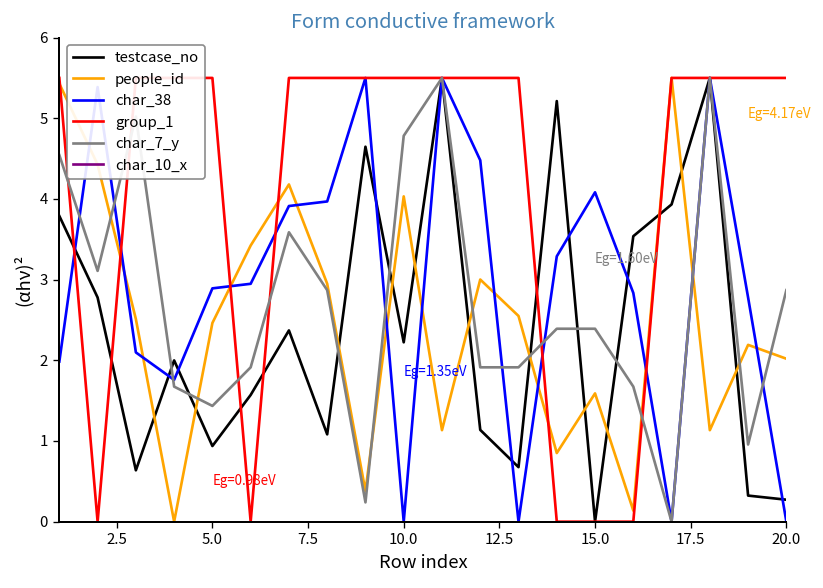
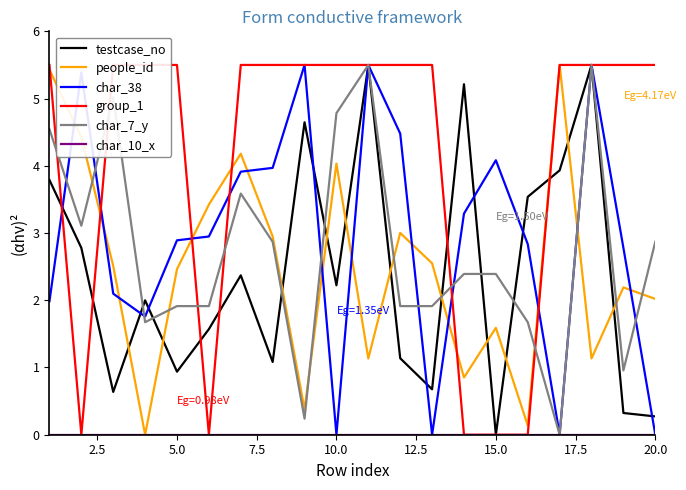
  {
    "testcase_no": {
      "10.0": 2.2,
      "20.0": 0.3
    },
    "people_id": {
      "5.0": 2.5,
      "10.0": 4.0,
      "15.0": 1.6,
      "20.0": 2.0
    },
    "char_38": {
      "5.0": 2.9,
      "15.0": 4.1
    },
    "group_1": {
      "5.0": 5.5,
      "10.0": 5.5,
      "20.0": 5.5
    },
    "char_7_y": {
-     "5.0": 1.4,
+     "5.0": 1.9,
      "10.0": 4.8,
      "15.0": 2.4,
      "20.0": 2.9
    },
    "char_10_x": {
      "5.0": 0.0
    }
  }
